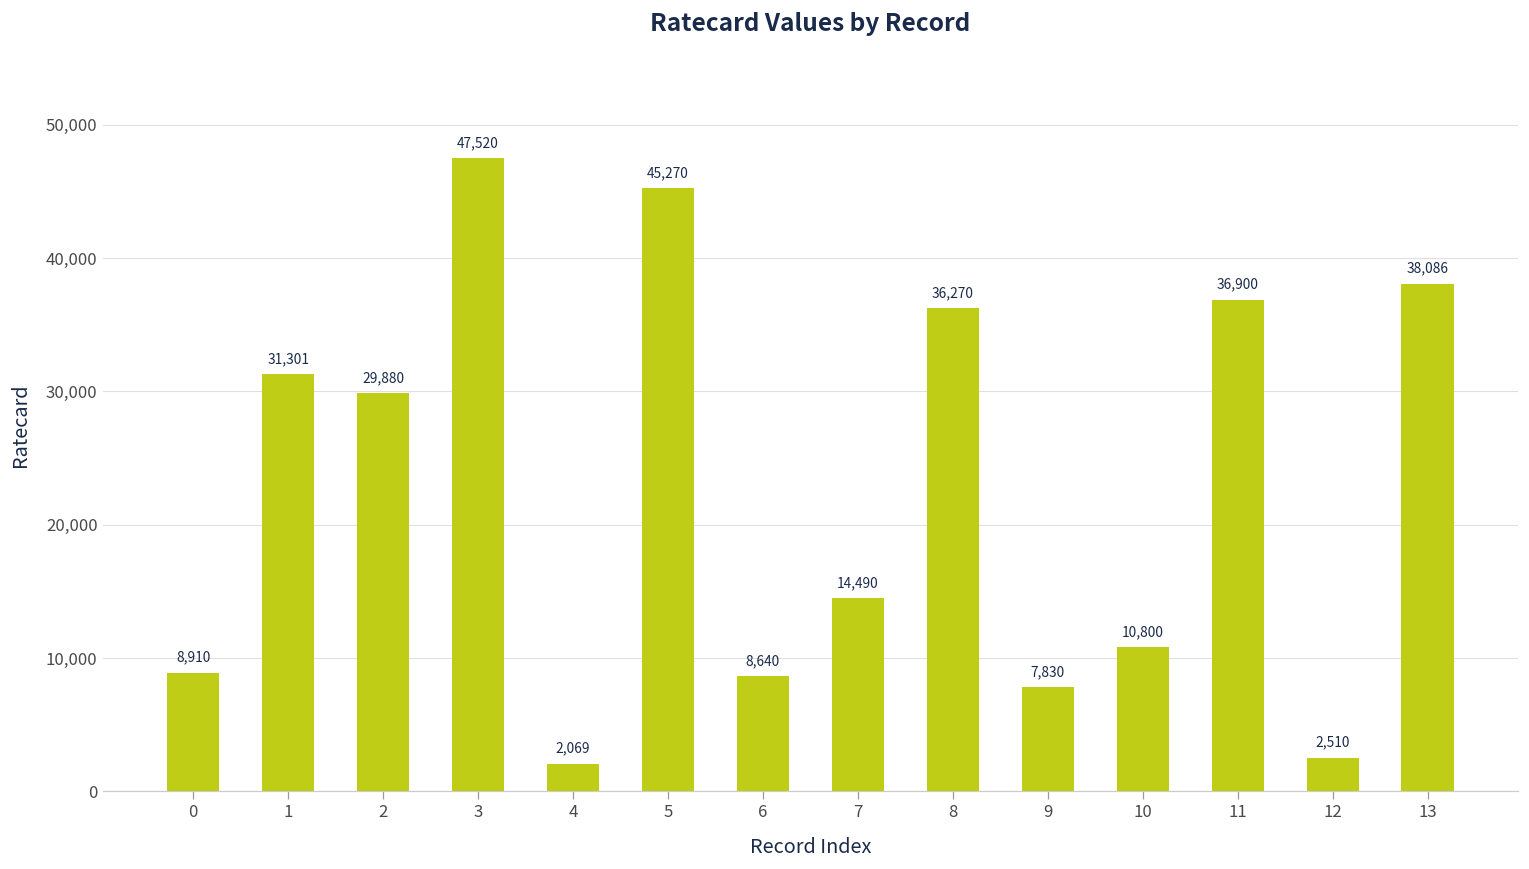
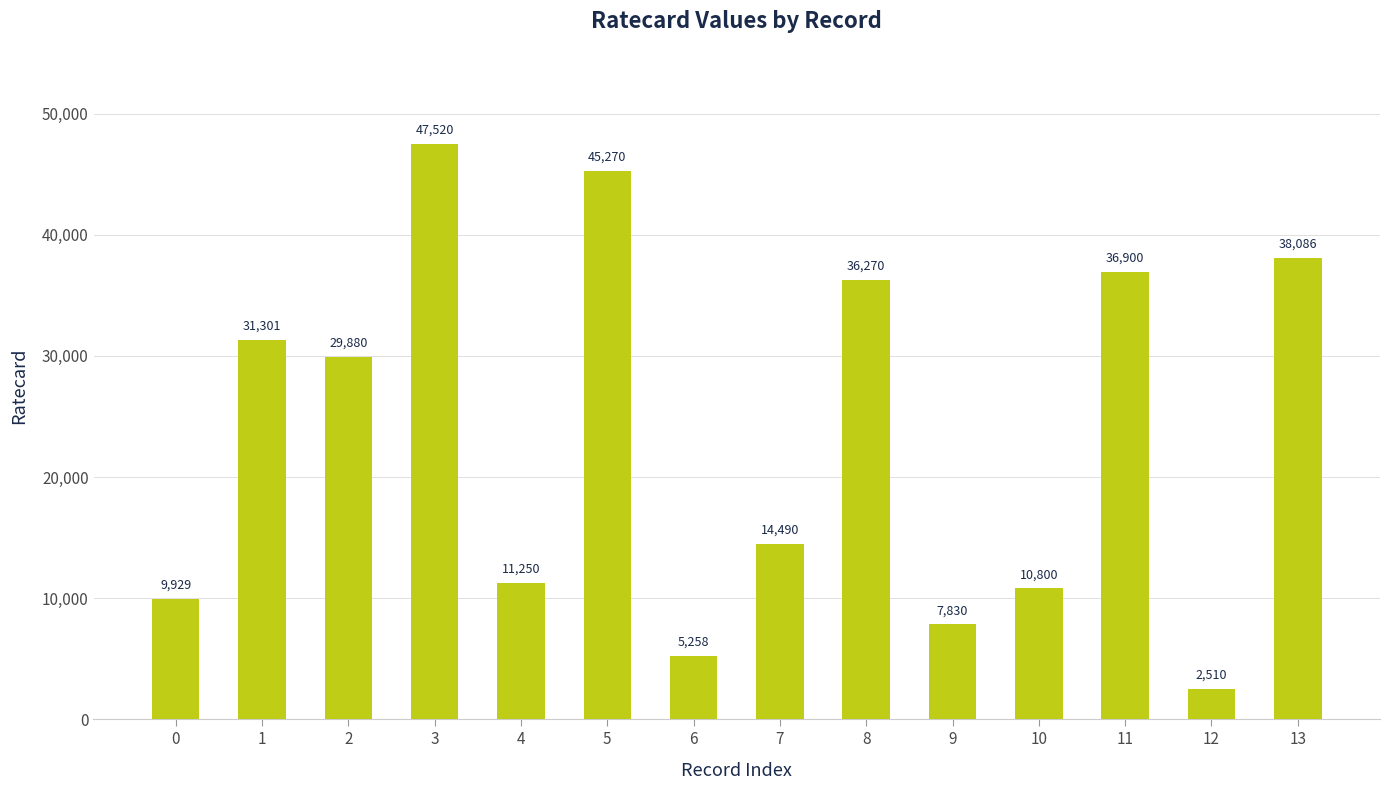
  {
-   "0": "8,910",
+   "0": "9,929",
    "1": "31,301",
    "2": "29,880",
    "3": "47,520",
-   "4": "2,069",
+   "4": "11,250",
    "5": "45,270",
-   "6": "8,640",
+   "6": "5,258",
    "7": "14,490",
    "8": "36,270",
    "9": "7,830",
    "10": "10,800",
    "11": "36,900",
    "12": "2,510",
    "13": "38,086"
  }
